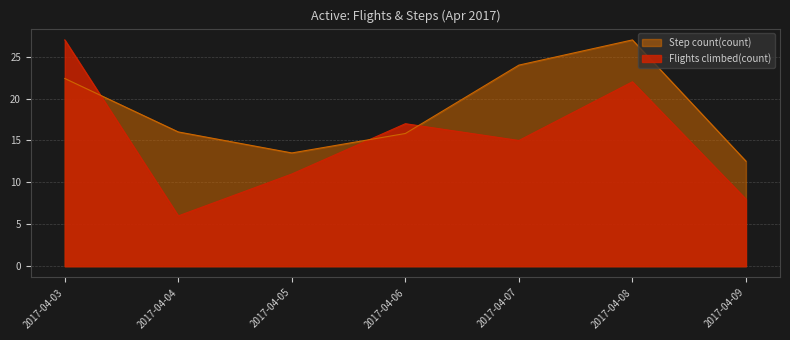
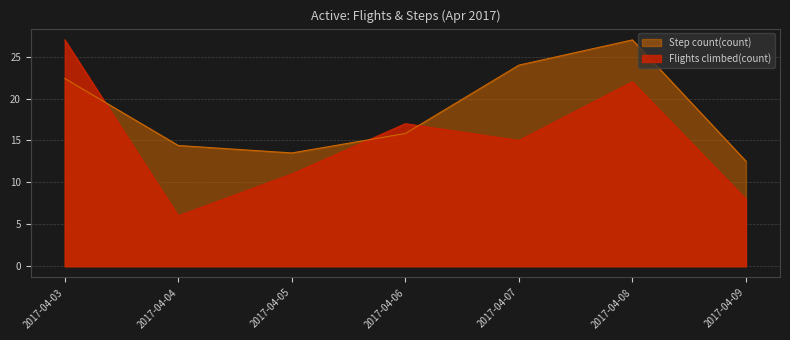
  {
    "Step count(count)": {
      "2017-04-03": 22,
-     "2017-04-04": 16,
+     "2017-04-04": 14,
      "2017-04-05": 14,
      "2017-04-06": 16,
      "2017-04-07": 24,
      "2017-04-08": 27,
      "2017-04-09": 13
    },
    "Flights climbed(count)": {
      "2017-04-03": 27,
      "2017-04-04": 6,
      "2017-04-05": 11,
      "2017-04-06": 17,
      "2017-04-07": 15,
      "2017-04-08": 22,
      "2017-04-09": 8
    }
  }
